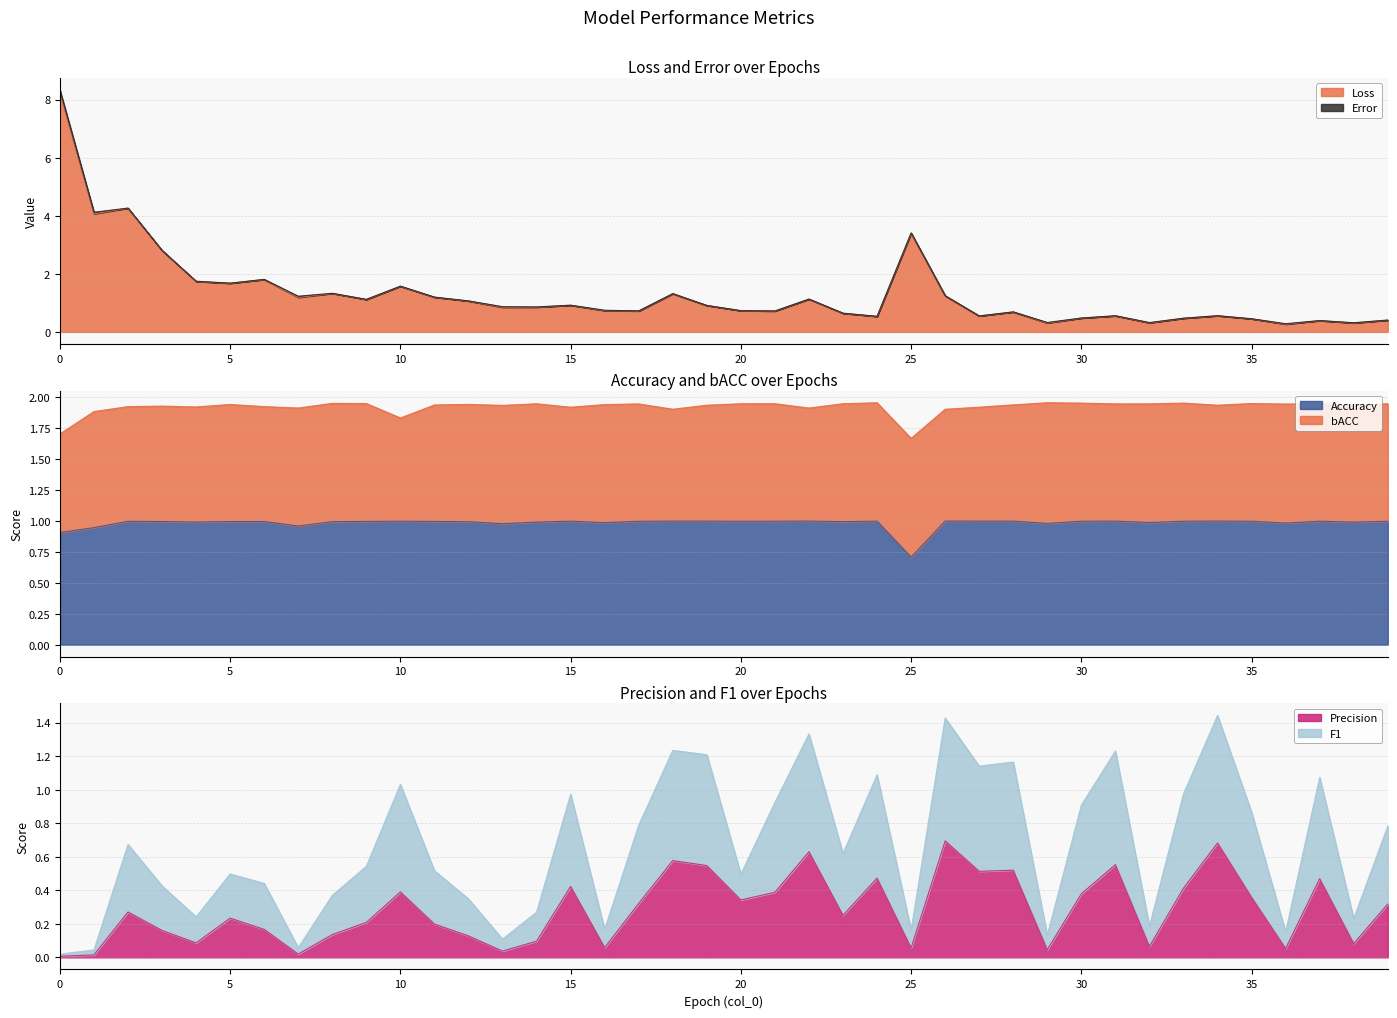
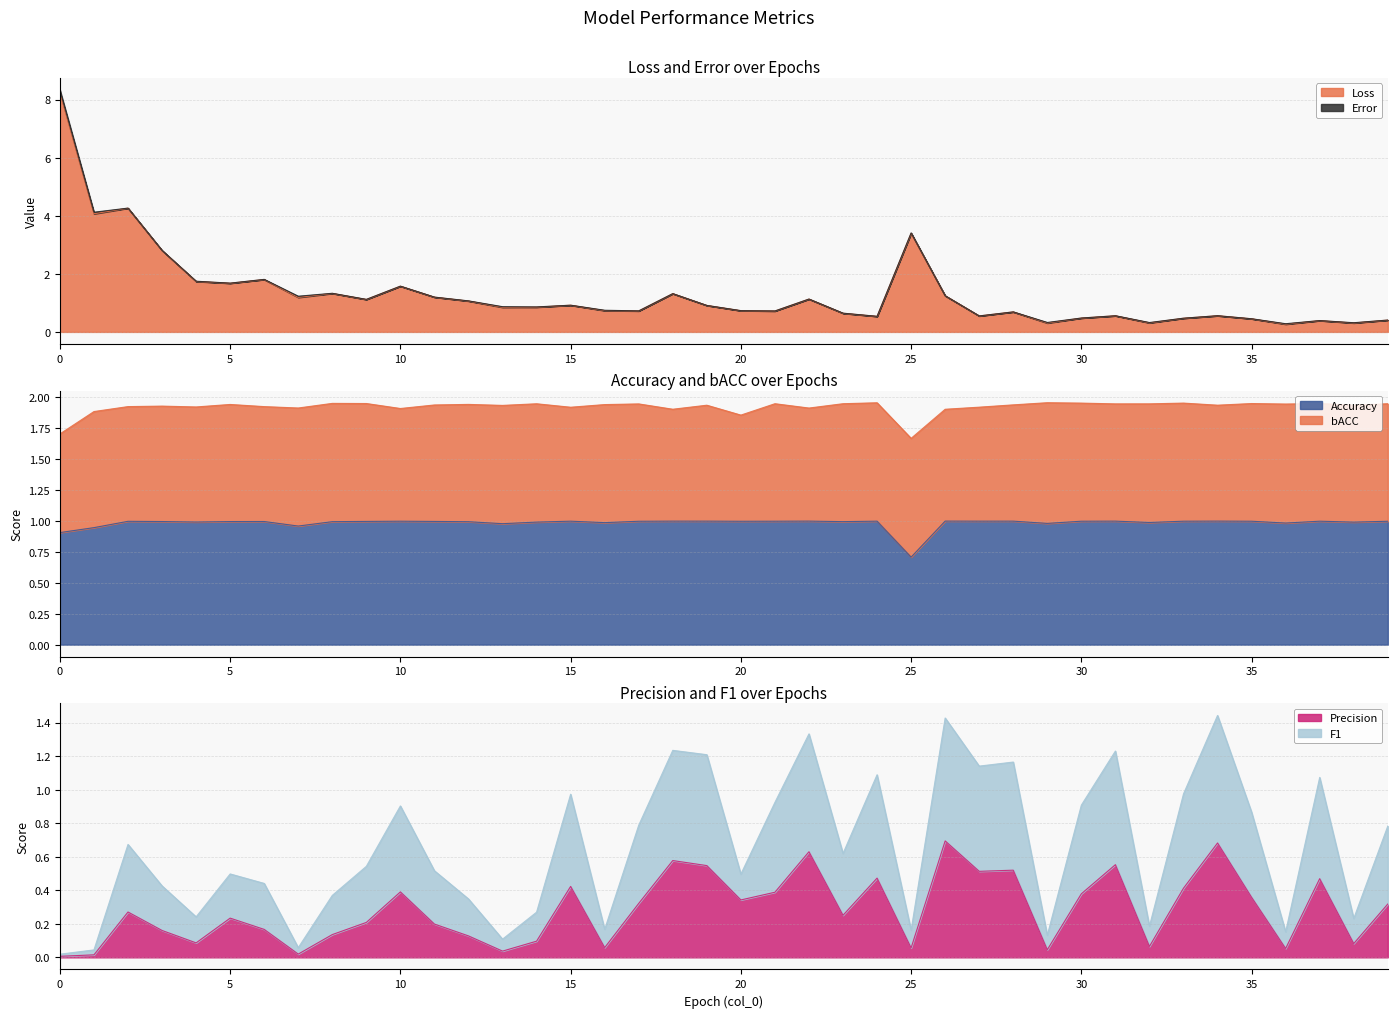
  {
    "Loss and Error over Epochs": {
      "Loss": {
        "0": 8.2
      }
    },
    "Accuracy and bACC over Epochs": {
      "Accuracy": {
        "0": 0.91,
        "5": 1.00,
        "10": 1.00,
        "15": 1.00,
        "20": 1.00,
        "25": 0.71,
        "30": 1.00,
        "35": 1.00
      },
      "bACC": {
        "0": 0.80,
        "5": 0.95,
-       "10": 0.84,
+       "10": 0.91,
        "15": 0.92,
-       "20": 0.95,
+       "20": 0.86,
        "25": 0.96,
        "30": 0.96,
        "35": 0.95
      }
    },
    "Precision and F1 over Epochs": {
      "Precision": {
        "5": 0.23,
        "10": 0.39,
        "15": 0.42,
        "20": 0.34,
        "25": 0.06,
        "30": 0.38,
        "35": 0.36
      },
      "F1": {
        "5": 0.26,
-       "10": 0.64,
+       "10": 0.51,
        "15": 0.55,
        "20": 0.15,
        "25": 0.11,
        "30": 0.53,
        "35": 0.51
      }
    }
  }
